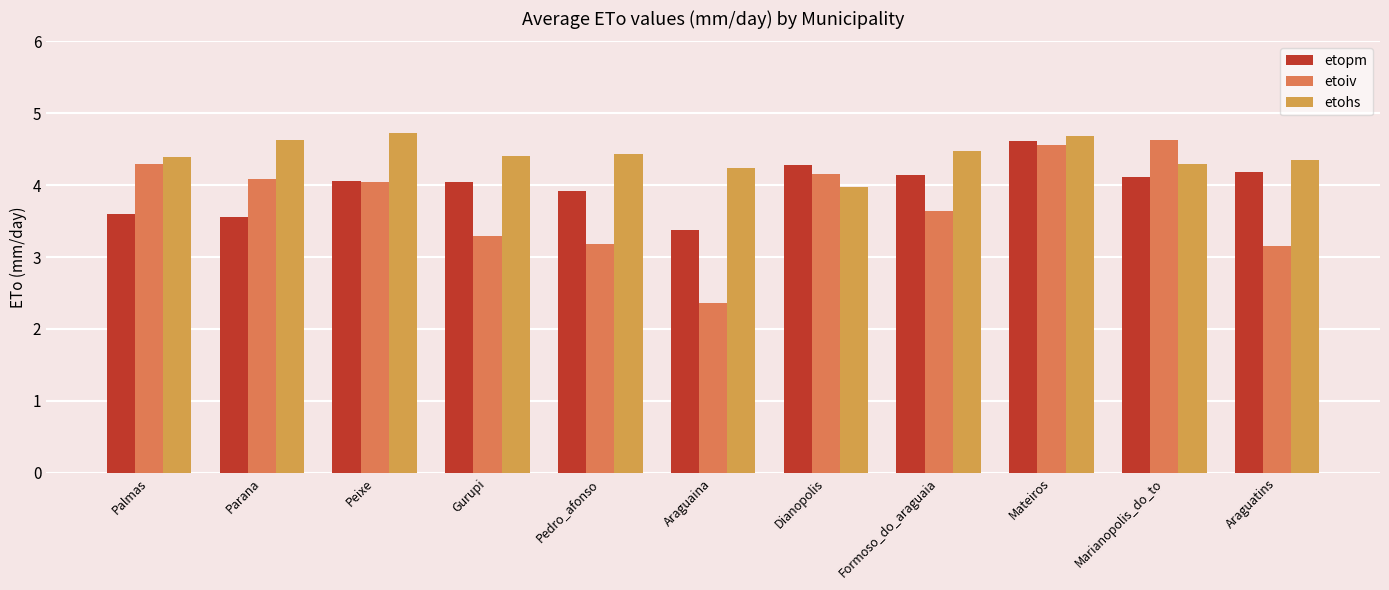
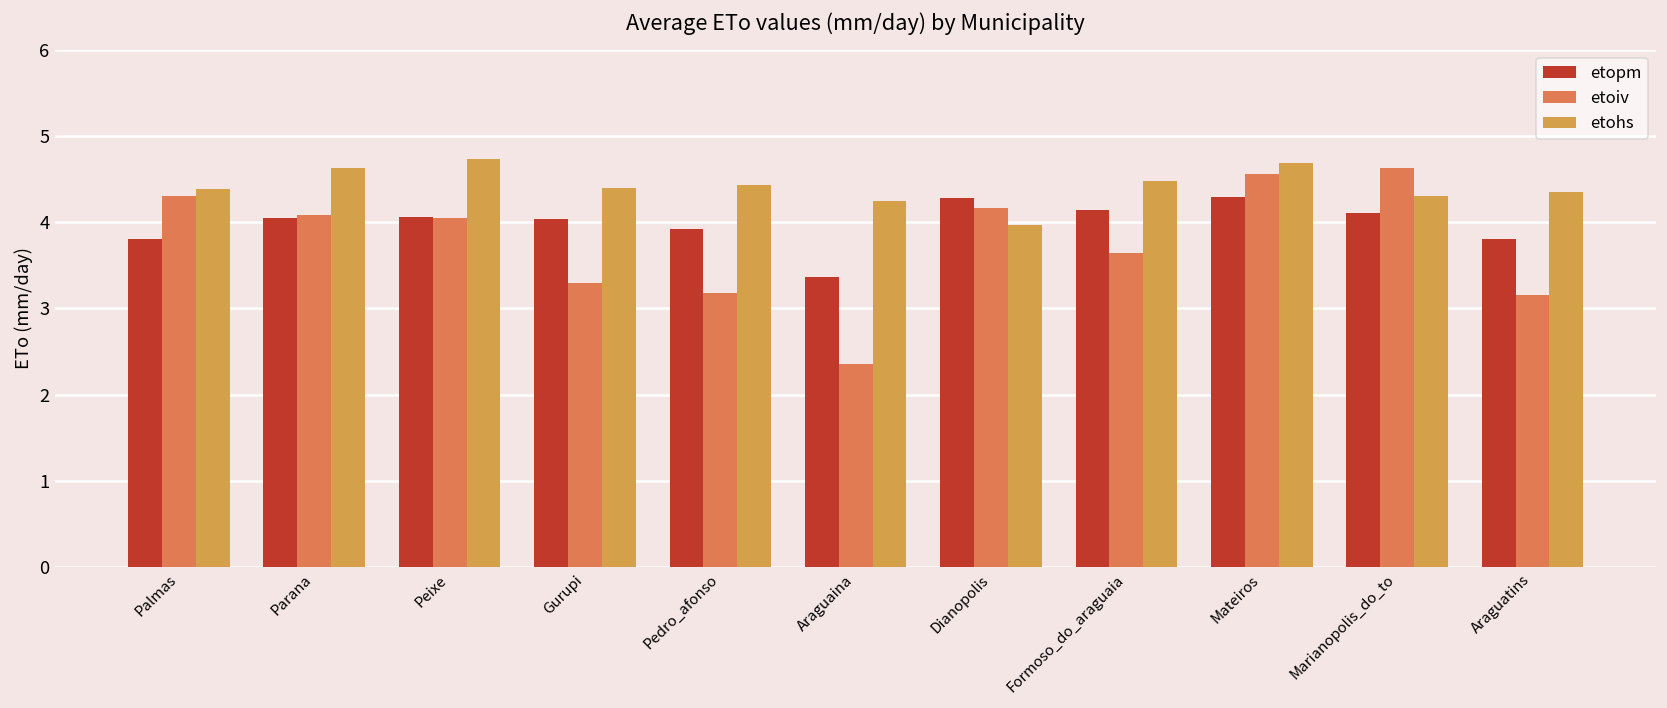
  {
    "etopm": {
-     "Palmas": 3.6,
-     "Parana": 3.6,
+     "Palmas": 3.8,
+     "Parana": 4.1,
      "Peixe": 4.1,
      "Gurupi": 4.0,
      "Pedro_afonso": 3.9,
      "Araguaina": 3.4,
      "Dianopolis": 4.3,
      "Formoso_do_araguaia": 4.1,
-     "Mateiros": 4.6,
+     "Mateiros": 4.3,
      "Marianopolis_do_to": 4.1,
-     "Araguatins": 4.2
+     "Araguatins": 3.8
    }
  }
